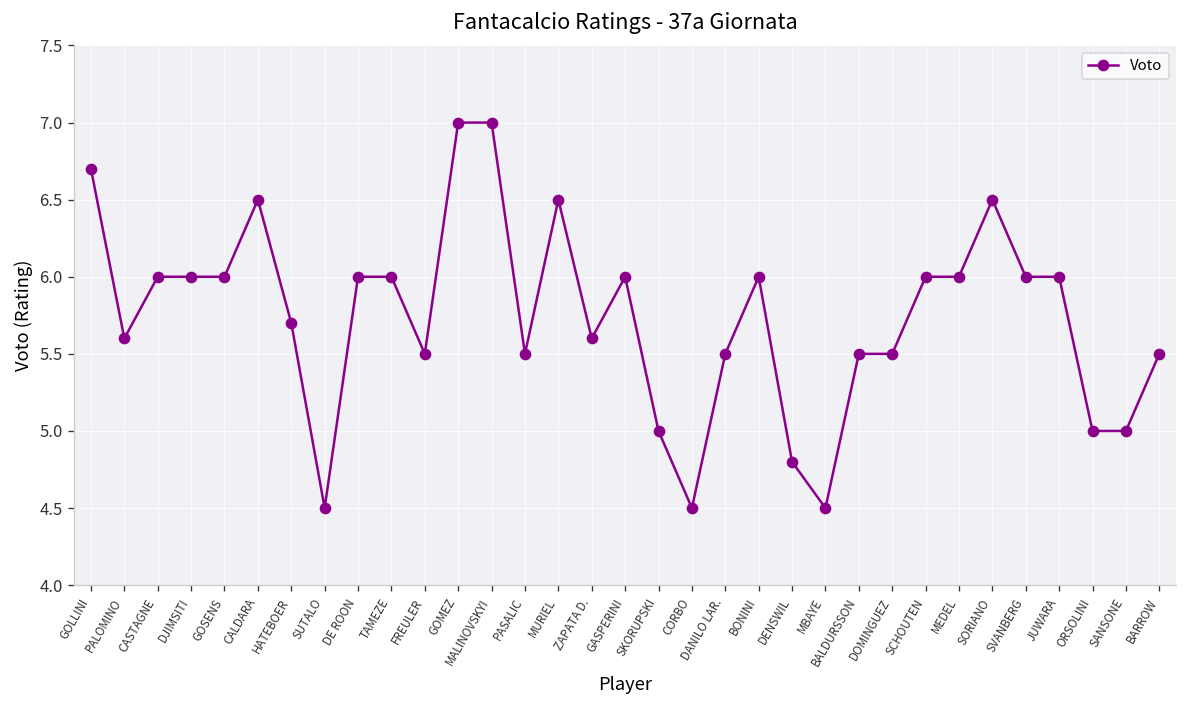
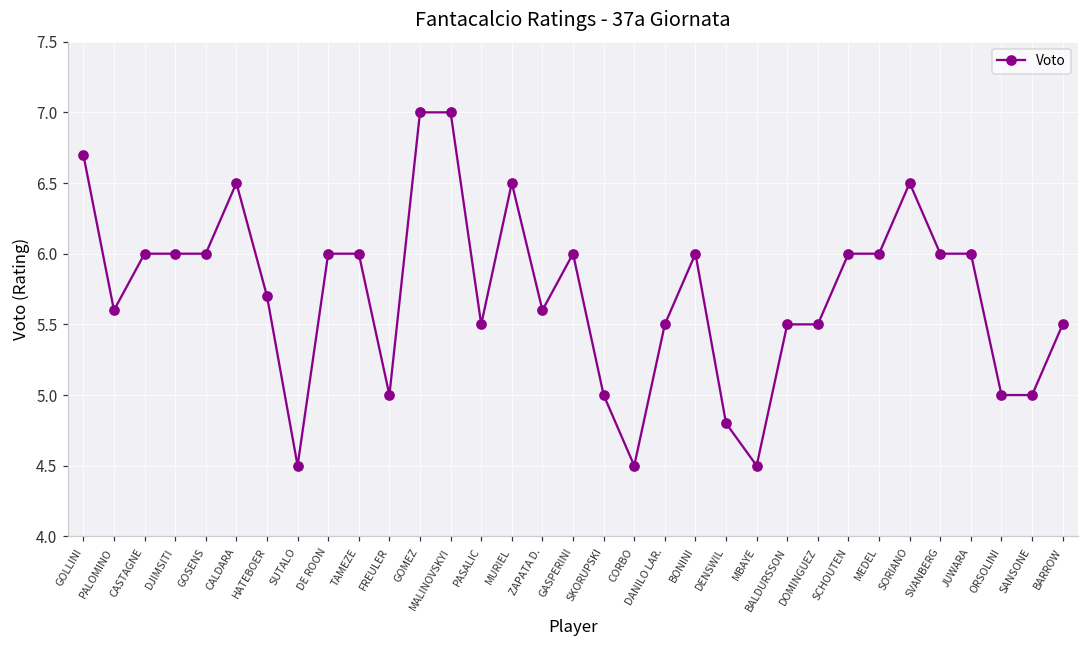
  {
    "GOLLINI": 6.7,
    "PALOMINO": 5.6,
    "CASTAGNE": 6.0,
    "DJIMSITI": 6.0,
    "GOSENS": 6.0,
    "CALDARA": 6.5,
    "HATEBOER": 5.7,
    "SUTALO": 4.5,
    "DE ROON": 6.0,
    "TAMEZE": 6.0,
-   "FREULER": 5.5,
+   "FREULER": 5.0,
    "GOMEZ": 7.0,
    "MALINOVSKYI": 7.0,
    "PASALIC": 5.5,
    "MURIEL": 6.5,
    "ZAPATA D.": 5.6,
    "GASPERINI": 6.0,
    "SKORUPSKI": 5.0,
    "CORBO": 4.5,
    "DANILO LAR.": 5.5,
    "BONINI": 6.0,
    "DENSWIL": 4.8,
    "MBAYE": 4.5,
    "BALDURSSON": 5.5,
    "DOMINGUEZ": 5.5,
    "SCHOUTEN": 6.0,
    "MEDEL": 6.0,
    "SORIANO": 6.5,
    "SVANBERG": 6.0,
    "JUWARA": 6.0,
    "ORSOLINI": 5.0,
    "SANSONE": 5.0,
    "BARROW": 5.5
  }
